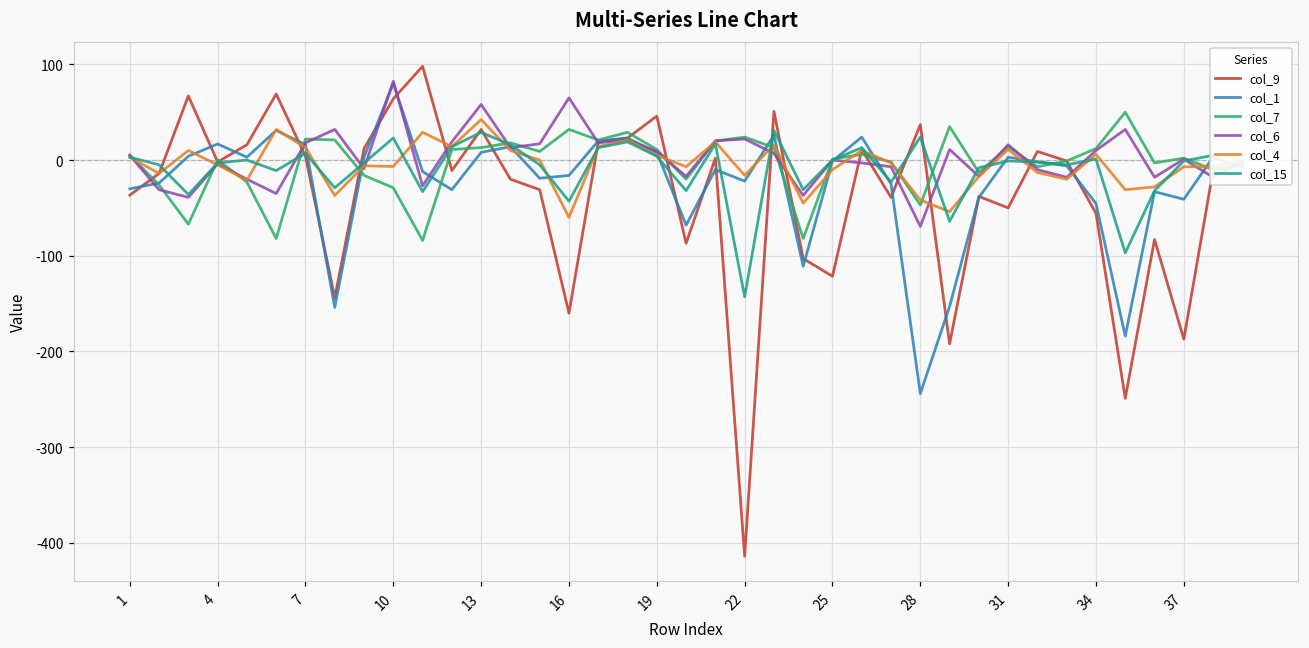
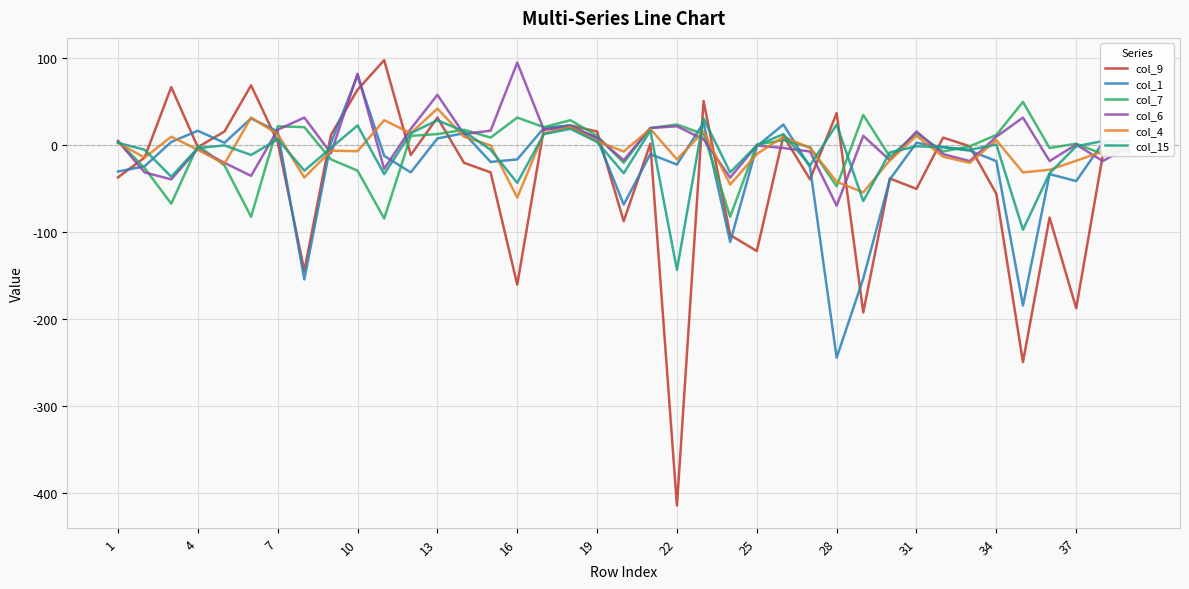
  {
    "col_9": {
      "1": -40,
      "7": 0,
      "10": 60,
      "13": 30,
      "16": -160,
-     "19": 50,
+     "19": 20,
      "22": -410,
      "25": -120,
      "28": 40,
      "31": -50,
      "34": -60,
      "37": -190
    },
    "col_1": {
      "1": -30,
      "4": 20,
      "13": 10,
      "16": -20,
      "22": -20,
      "28": -240,
      "31": 0,
-     "34": -50,
+     "34": -20,
      "37": -40
    },
    "col_6": {
      "13": 60,
-     "16": 70,
+     "16": 100,
      "28": -70
    },
    "col_4": {
      "7": 10,
      "10": -10,
      "13": 40,
      "16": -60,
      "22": -20,
      "25": -10,
      "28": -40,
      "31": 10,
      "34": 10,
-     "37": -10
+     "37": -20
    }
  }
